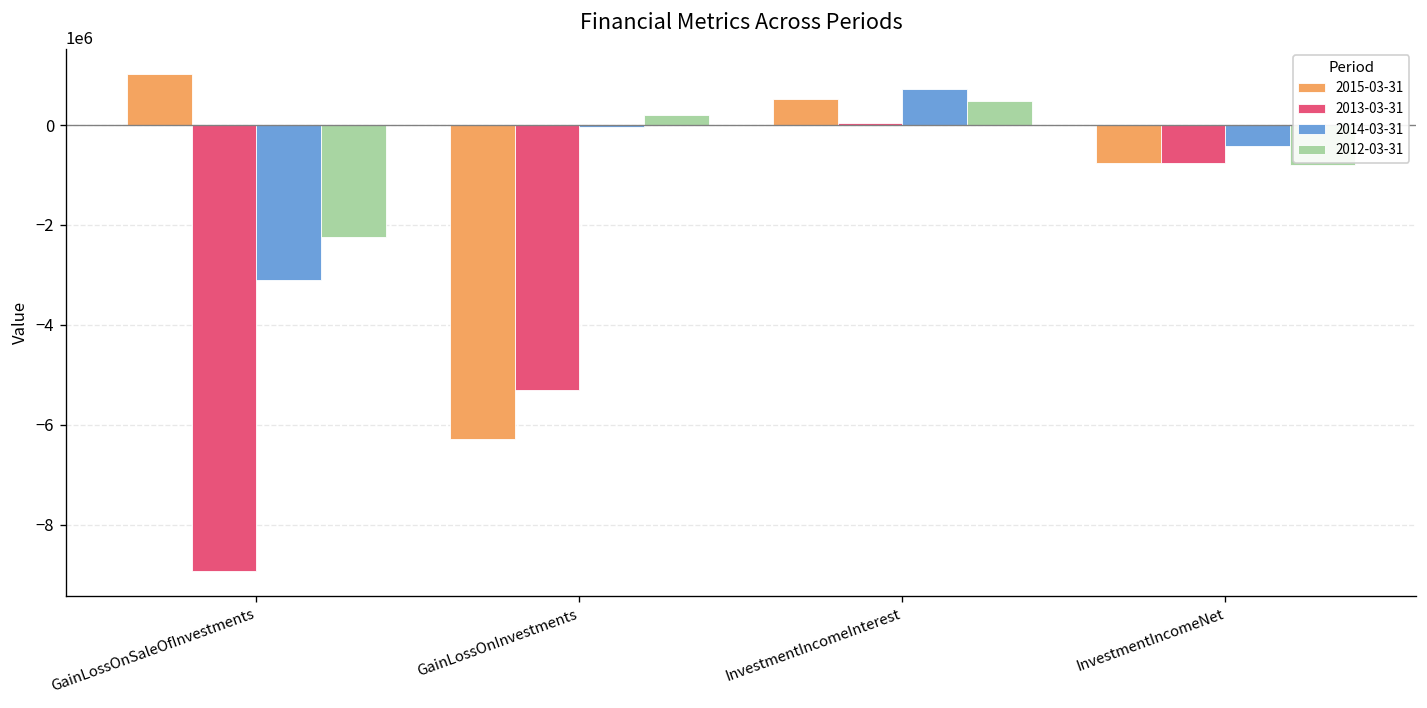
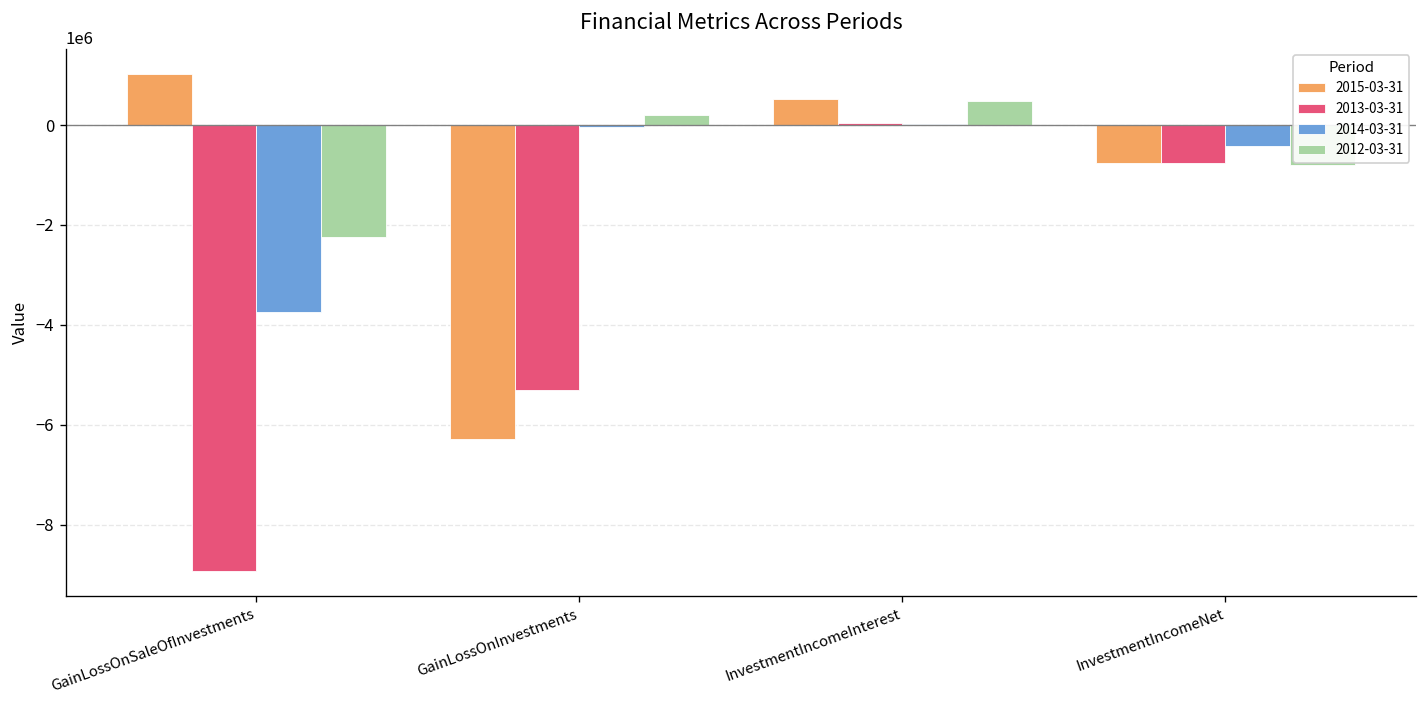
  {
    "2015-03-31": {
      "GainLossOnSaleOfInvestments": 1000000,
      "GainLossOnInvestments": -6300000,
      "InvestmentIncomeInterest": 500000,
      "InvestmentIncomeNet": -800000
    },
    "2013-03-31": {
      "GainLossOnSaleOfInvestments": -8900000,
      "GainLossOnInvestments": -5300000,
      "InvestmentIncomeNet": -800000
    },
    "2014-03-31": {
-     "GainLossOnSaleOfInvestments": -3100000,
-     "InvestmentIncomeInterest": 700000,
+     "GainLossOnSaleOfInvestments": -3700000,
+     "InvestmentIncomeInterest": 0,
      "InvestmentIncomeNet": -400000
    },
    "2012-03-31": {
      "GainLossOnSaleOfInvestments": -2200000,
      "GainLossOnInvestments": 200000,
      "InvestmentIncomeInterest": 500000,
      "InvestmentIncomeNet": -800000
    }
  }
